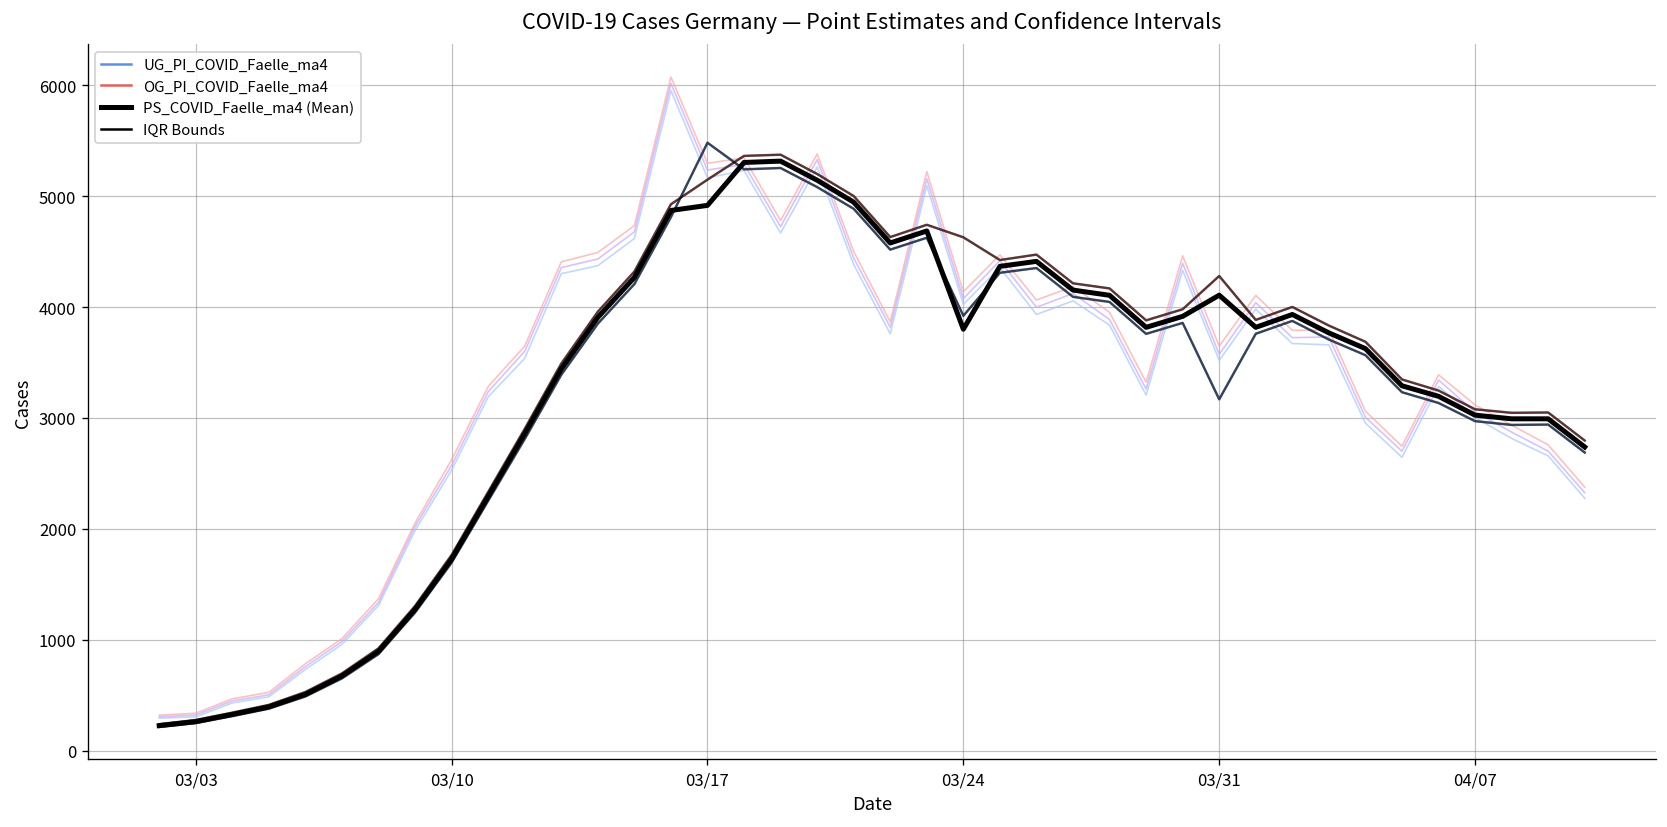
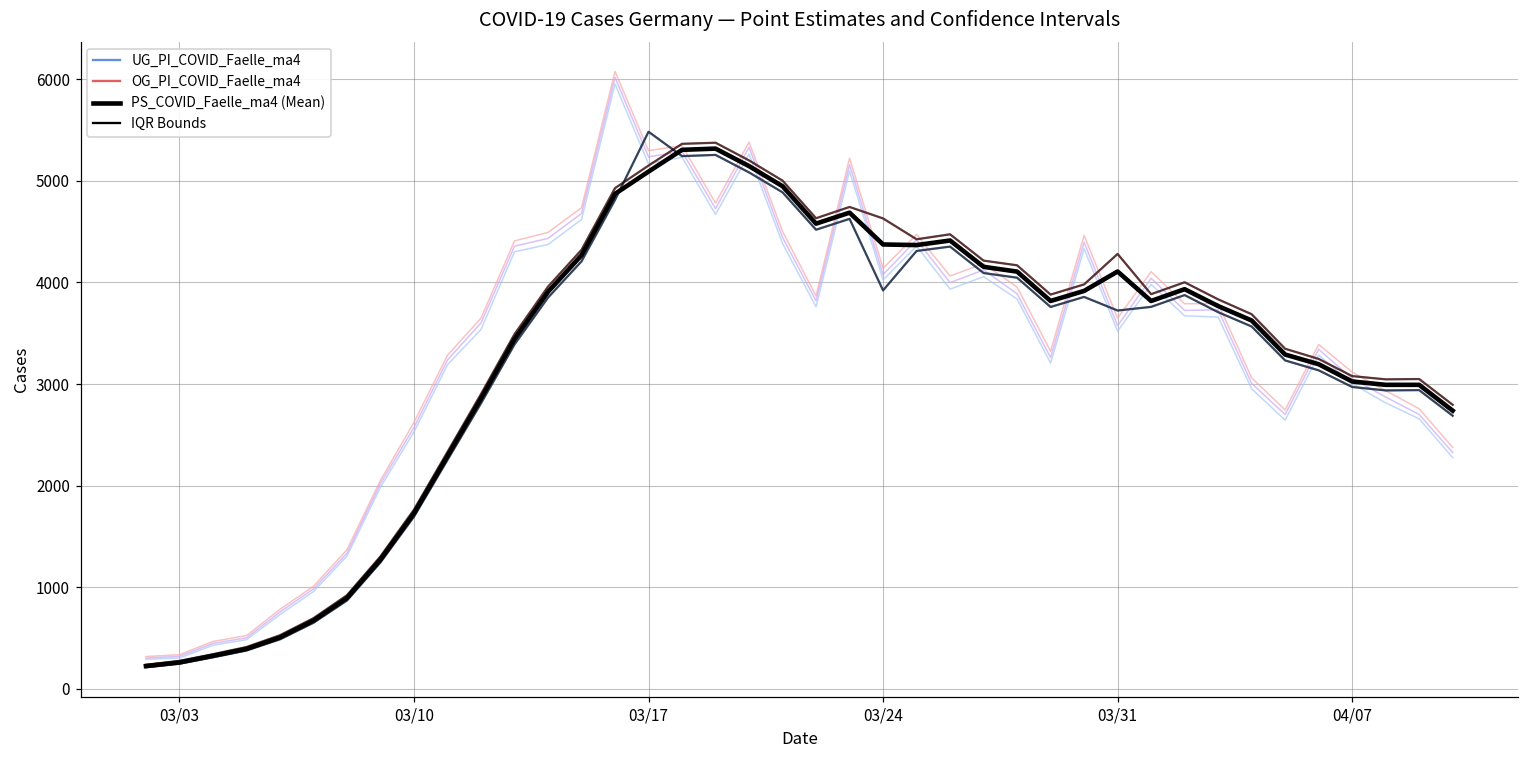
  {
    "UG_PI_COVID_Faelle_ma4": {
      "03/10": 1700,
      "03/17": 5500,
      "03/24": 3900,
-     "03/31": 3200,
+     "03/31": 3700,
      "04/07": 3000
    },
    "OG_PI_COVID_Faelle_ma4": {
      "03/10": 1800,
      "03/24": 4600,
      "03/31": 4300
    },
    "PS_COVID_Faelle_ma4 (Mean)": {
      "03/10": 1700,
-     "03/17": 4900,
-     "03/24": 3800,
+     "03/17": 5100,
+     "03/24": 4400,
      "03/31": 4100
    }
  }
